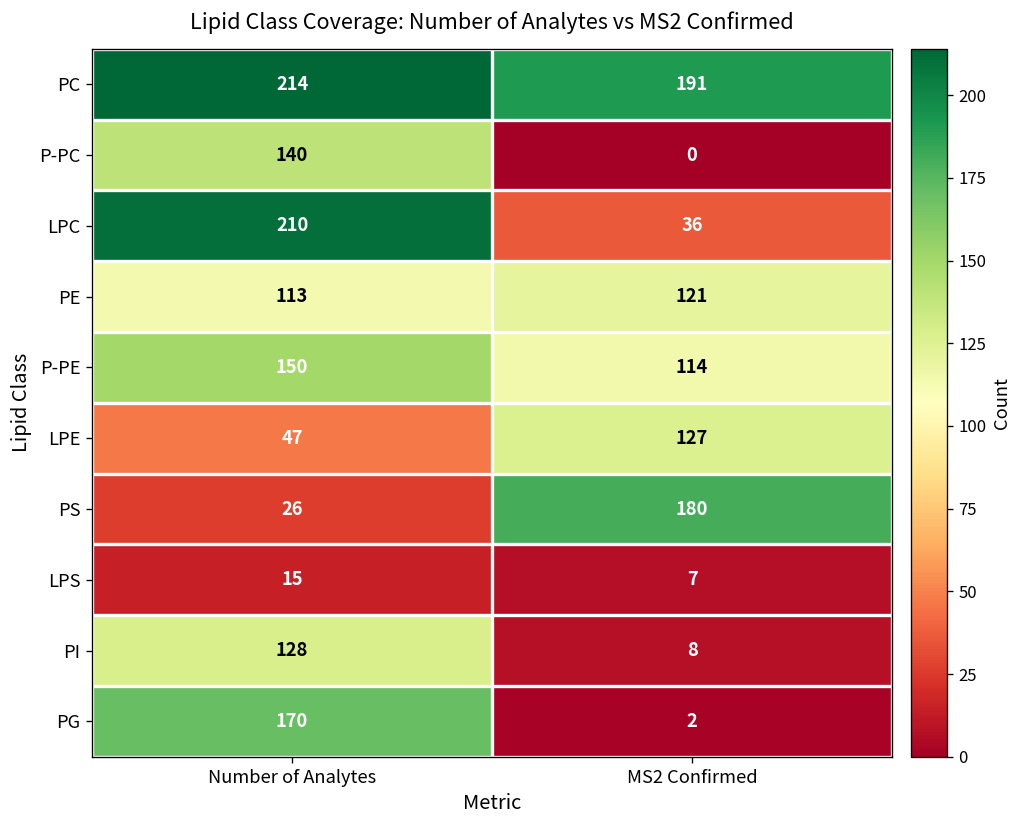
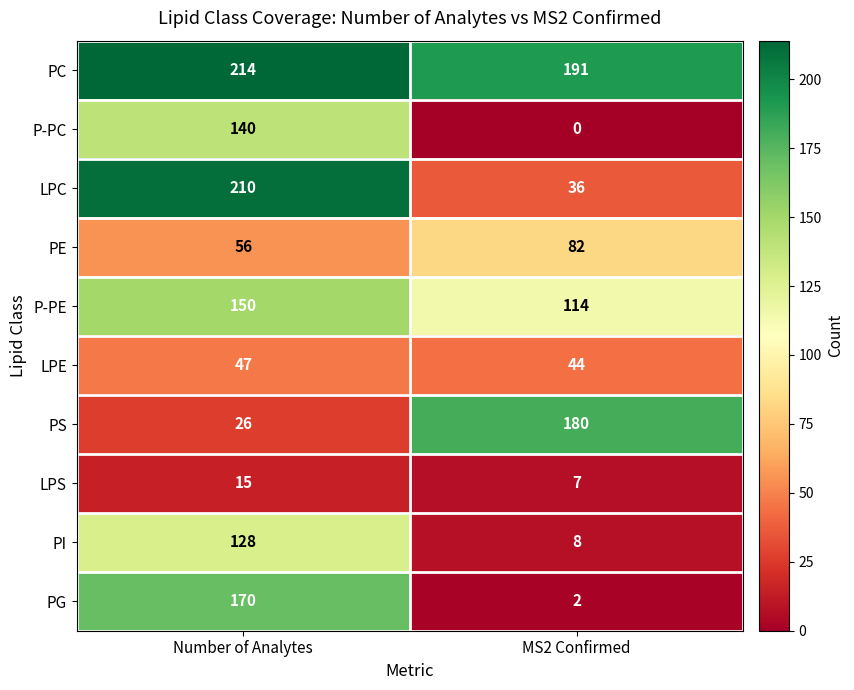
  {
    "PC": {
      "Number of Analytes": 214,
      "MS2 Confirmed": 191
    },
    "P-PC": {
      "Number of Analytes": 140,
      "MS2 Confirmed": 0
    },
    "LPC": {
      "Number of Analytes": 210,
      "MS2 Confirmed": 36
    },
    "PE": {
-     "Number of Analytes": 113,
-     "MS2 Confirmed": 121
+     "Number of Analytes": 56,
+     "MS2 Confirmed": 82
    },
    "P-PE": {
      "Number of Analytes": 150,
      "MS2 Confirmed": 114
    },
    "LPE": {
      "Number of Analytes": 47,
-     "MS2 Confirmed": 127
+     "MS2 Confirmed": 44
    },
    "PS": {
      "Number of Analytes": 26,
      "MS2 Confirmed": 180
    },
    "LPS": {
      "Number of Analytes": 15,
      "MS2 Confirmed": 7
    },
    "PI": {
      "Number of Analytes": 128,
      "MS2 Confirmed": 8
    },
    "PG": {
      "Number of Analytes": 170,
      "MS2 Confirmed": 2
    }
  }
